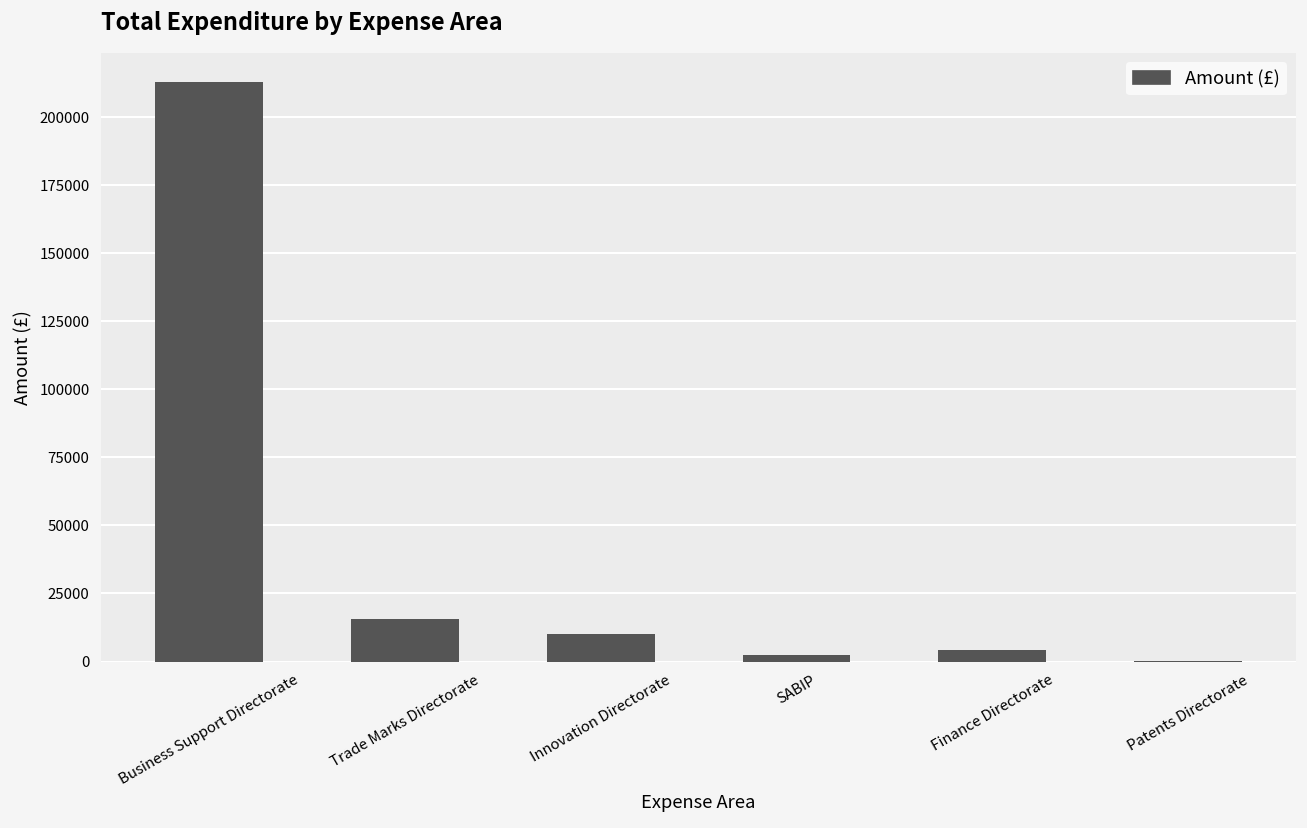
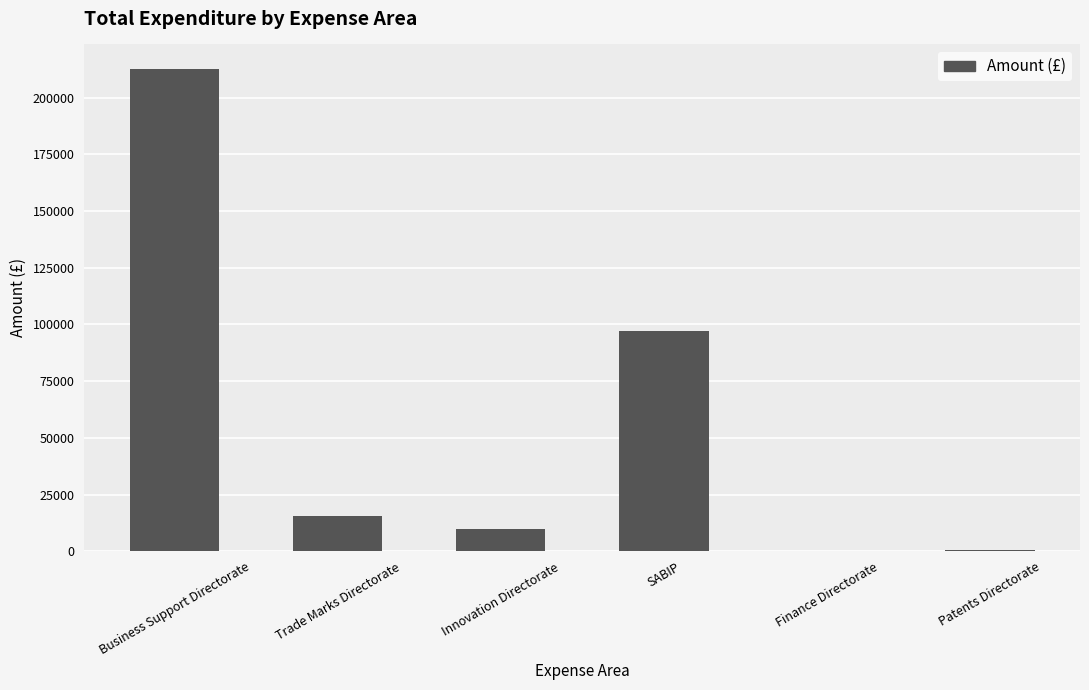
  {
    "Business Support Directorate": 213000,
    "Trade Marks Directorate": 16000,
    "Innovation Directorate": 10000,
-   "SABIP": 2000,
-   "Finance Directorate": 4000
+   "SABIP": 97000,
+   "Finance Directorate": 0
  }
